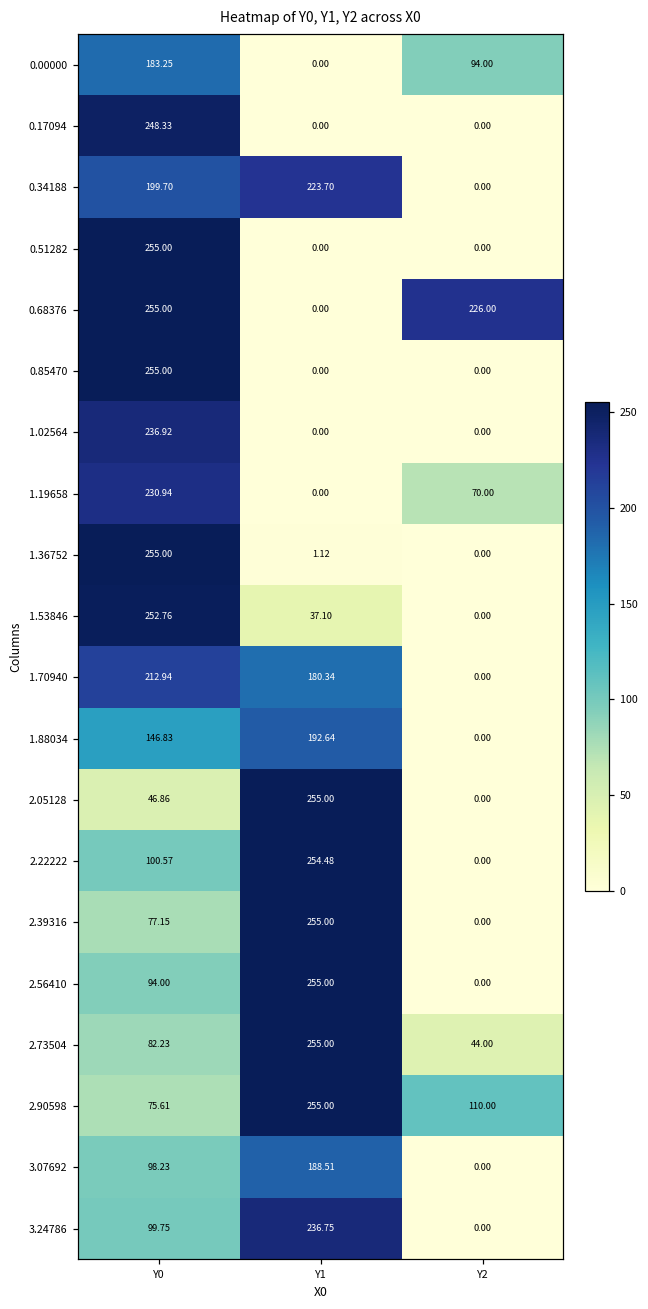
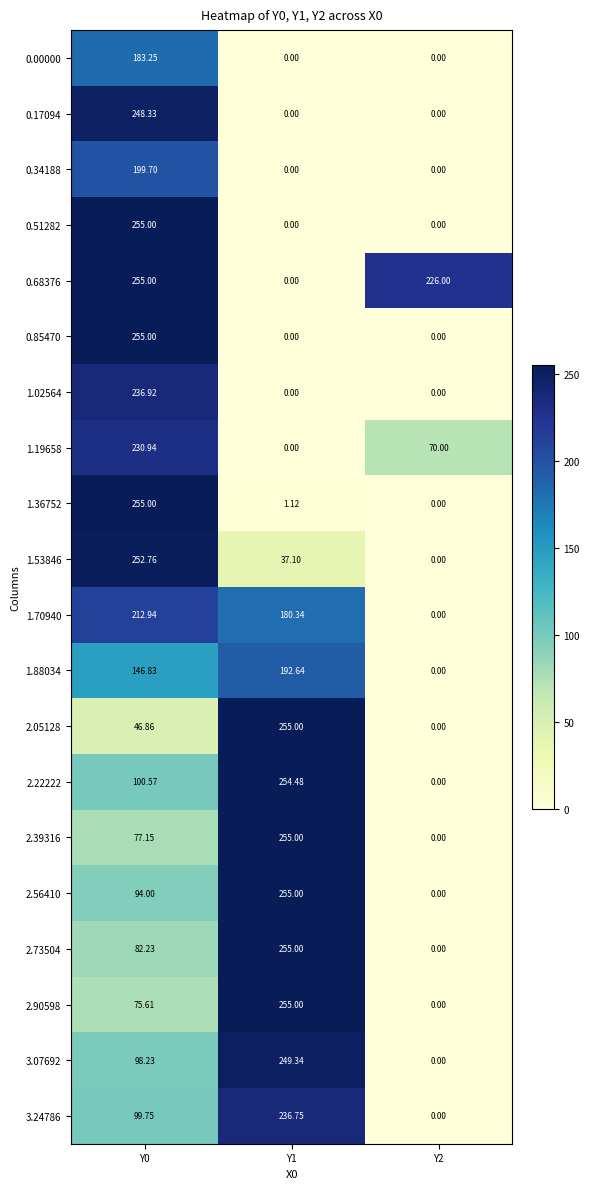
  {
    "0.00000": {
      "Y0": 183.25,
      "Y1": 0.00,
-     "Y2": 94.00
+     "Y2": 0.00
    },
    "0.17094": {
      "Y0": 248.33,
      "Y1": 0.00,
      "Y2": 0.00
    },
    "0.34188": {
      "Y0": 199.70,
-     "Y1": 223.70,
+     "Y1": 0.00,
      "Y2": 0.00
    },
    "0.51282": {
      "Y0": 255.00,
      "Y1": 0.00,
      "Y2": 0.00
    },
    "0.68376": {
      "Y0": 255.00,
      "Y1": 0.00,
      "Y2": 226.00
    },
    "0.85470": {
      "Y0": 255.00,
      "Y1": 0.00,
      "Y2": 0.00
    },
    "1.02564": {
      "Y0": 236.92,
      "Y1": 0.00,
      "Y2": 0.00
    },
    "1.19658": {
      "Y0": 230.94,
      "Y1": 0.00,
      "Y2": 70.00
    },
    "1.36752": {
      "Y0": 255.00,
      "Y1": 1.12,
      "Y2": 0.00
    },
    "1.53846": {
      "Y0": 252.76,
      "Y1": 37.10,
      "Y2": 0.00
    },
    "1.70940": {
      "Y0": 212.94,
      "Y1": 180.34,
      "Y2": 0.00
    },
    "1.88034": {
      "Y0": 146.83,
      "Y1": 192.64,
      "Y2": 0.00
    },
    "2.05128": {
      "Y0": 46.86,
      "Y1": 255.00,
      "Y2": 0.00
    },
    "2.22222": {
      "Y0": 100.57,
      "Y1": 254.48,
      "Y2": 0.00
    },
    "2.39316": {
      "Y0": 77.15,
      "Y1": 255.00,
      "Y2": 0.00
    },
    "2.56410": {
      "Y0": 94.00,
      "Y1": 255.00,
      "Y2": 0.00
    },
    "2.73504": {
      "Y0": 82.23,
      "Y1": 255.00,
-     "Y2": 44.00
+     "Y2": 0.00
    },
    "2.90598": {
      "Y0": 75.61,
      "Y1": 255.00,
-     "Y2": 110.00
+     "Y2": 0.00
    },
    "3.07692": {
      "Y0": 98.23,
-     "Y1": 188.51,
+     "Y1": 249.34,
      "Y2": 0.00
    },
    "3.24786": {
      "Y0": 99.75,
      "Y1": 236.75,
      "Y2": 0.00
    }
  }
